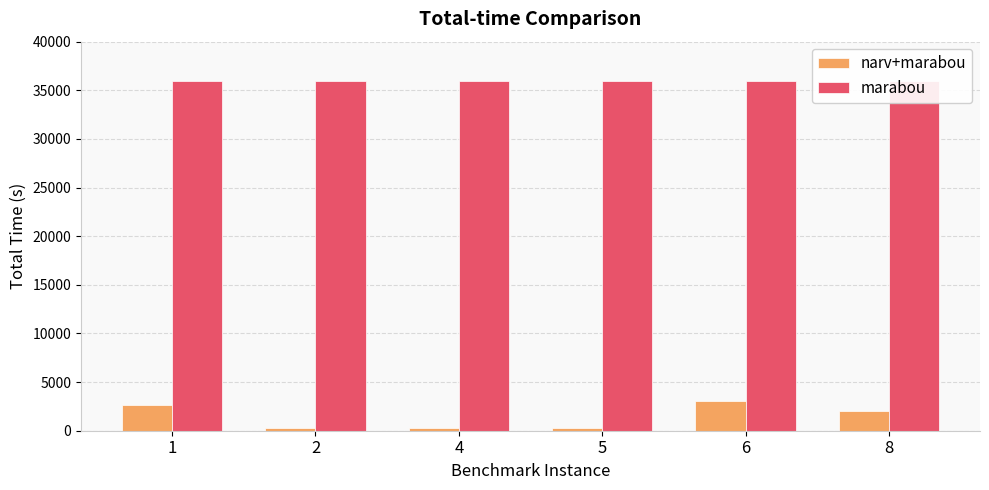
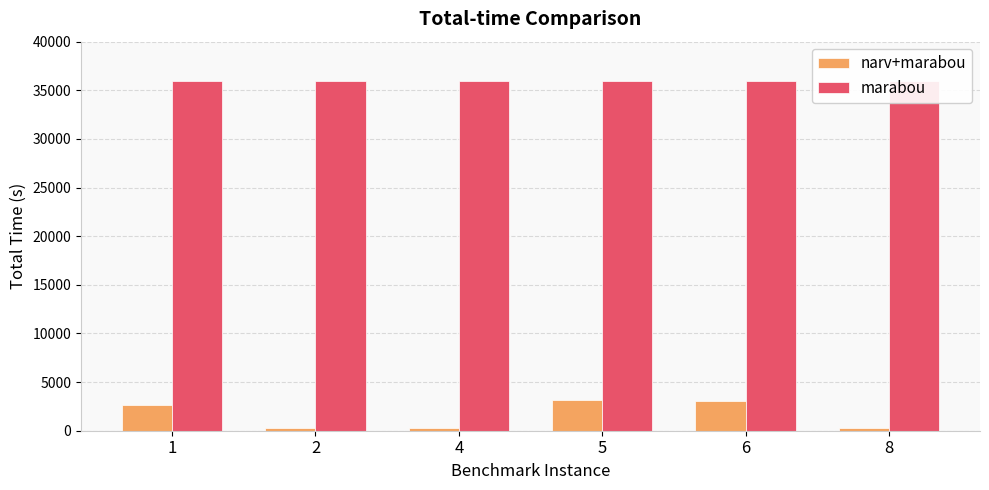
  {
    "narv+marabou": {
      "1": 3000,
      "2": 0,
      "4": 0,
-     "5": 0,
+     "5": 3000,
      "6": 3000,
-     "8": 2000
+     "8": 0
    },
    "marabou": {
      "1": 36000,
      "2": 36000,
      "4": 36000,
      "5": 36000,
      "6": 36000
    }
  }
